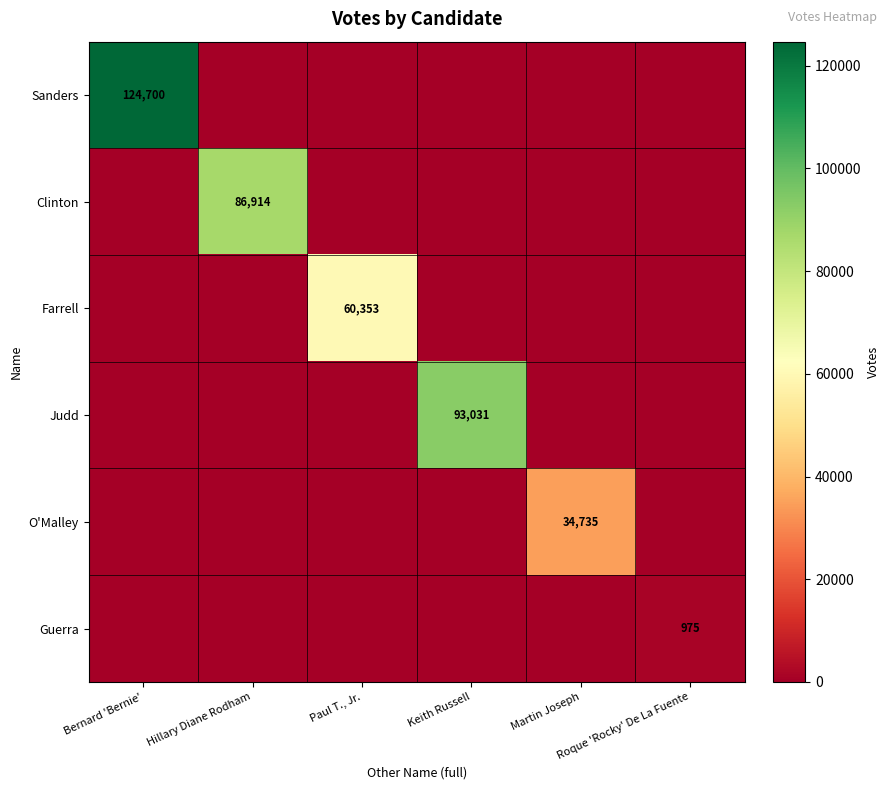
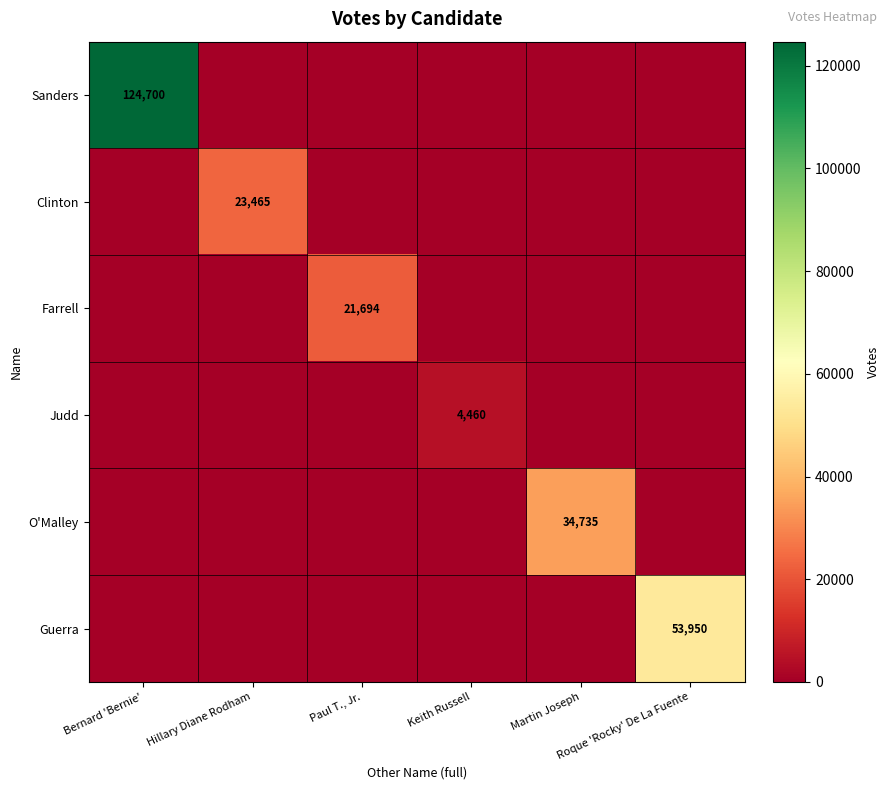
  {
    "Sanders": {
      "Bernard 'Bernie'": "124,700"
    },
    "Clinton": {
-     "Hillary Diane Rodham": "86,914"
+     "Hillary Diane Rodham": "23,465"
    },
    "Farrell": {
-     "Paul T., Jr.": "60,353"
+     "Paul T., Jr.": "21,694"
    },
    "Judd": {
-     "Keith Russell": "93,031"
+     "Keith Russell": "4,460"
    },
    "O'Malley": {
      "Martin Joseph": "34,735"
    },
    "Guerra": {
-     "Roque 'Rocky' De La Fuente": "975"
+     "Roque 'Rocky' De La Fuente": "53,950"
    }
  }
